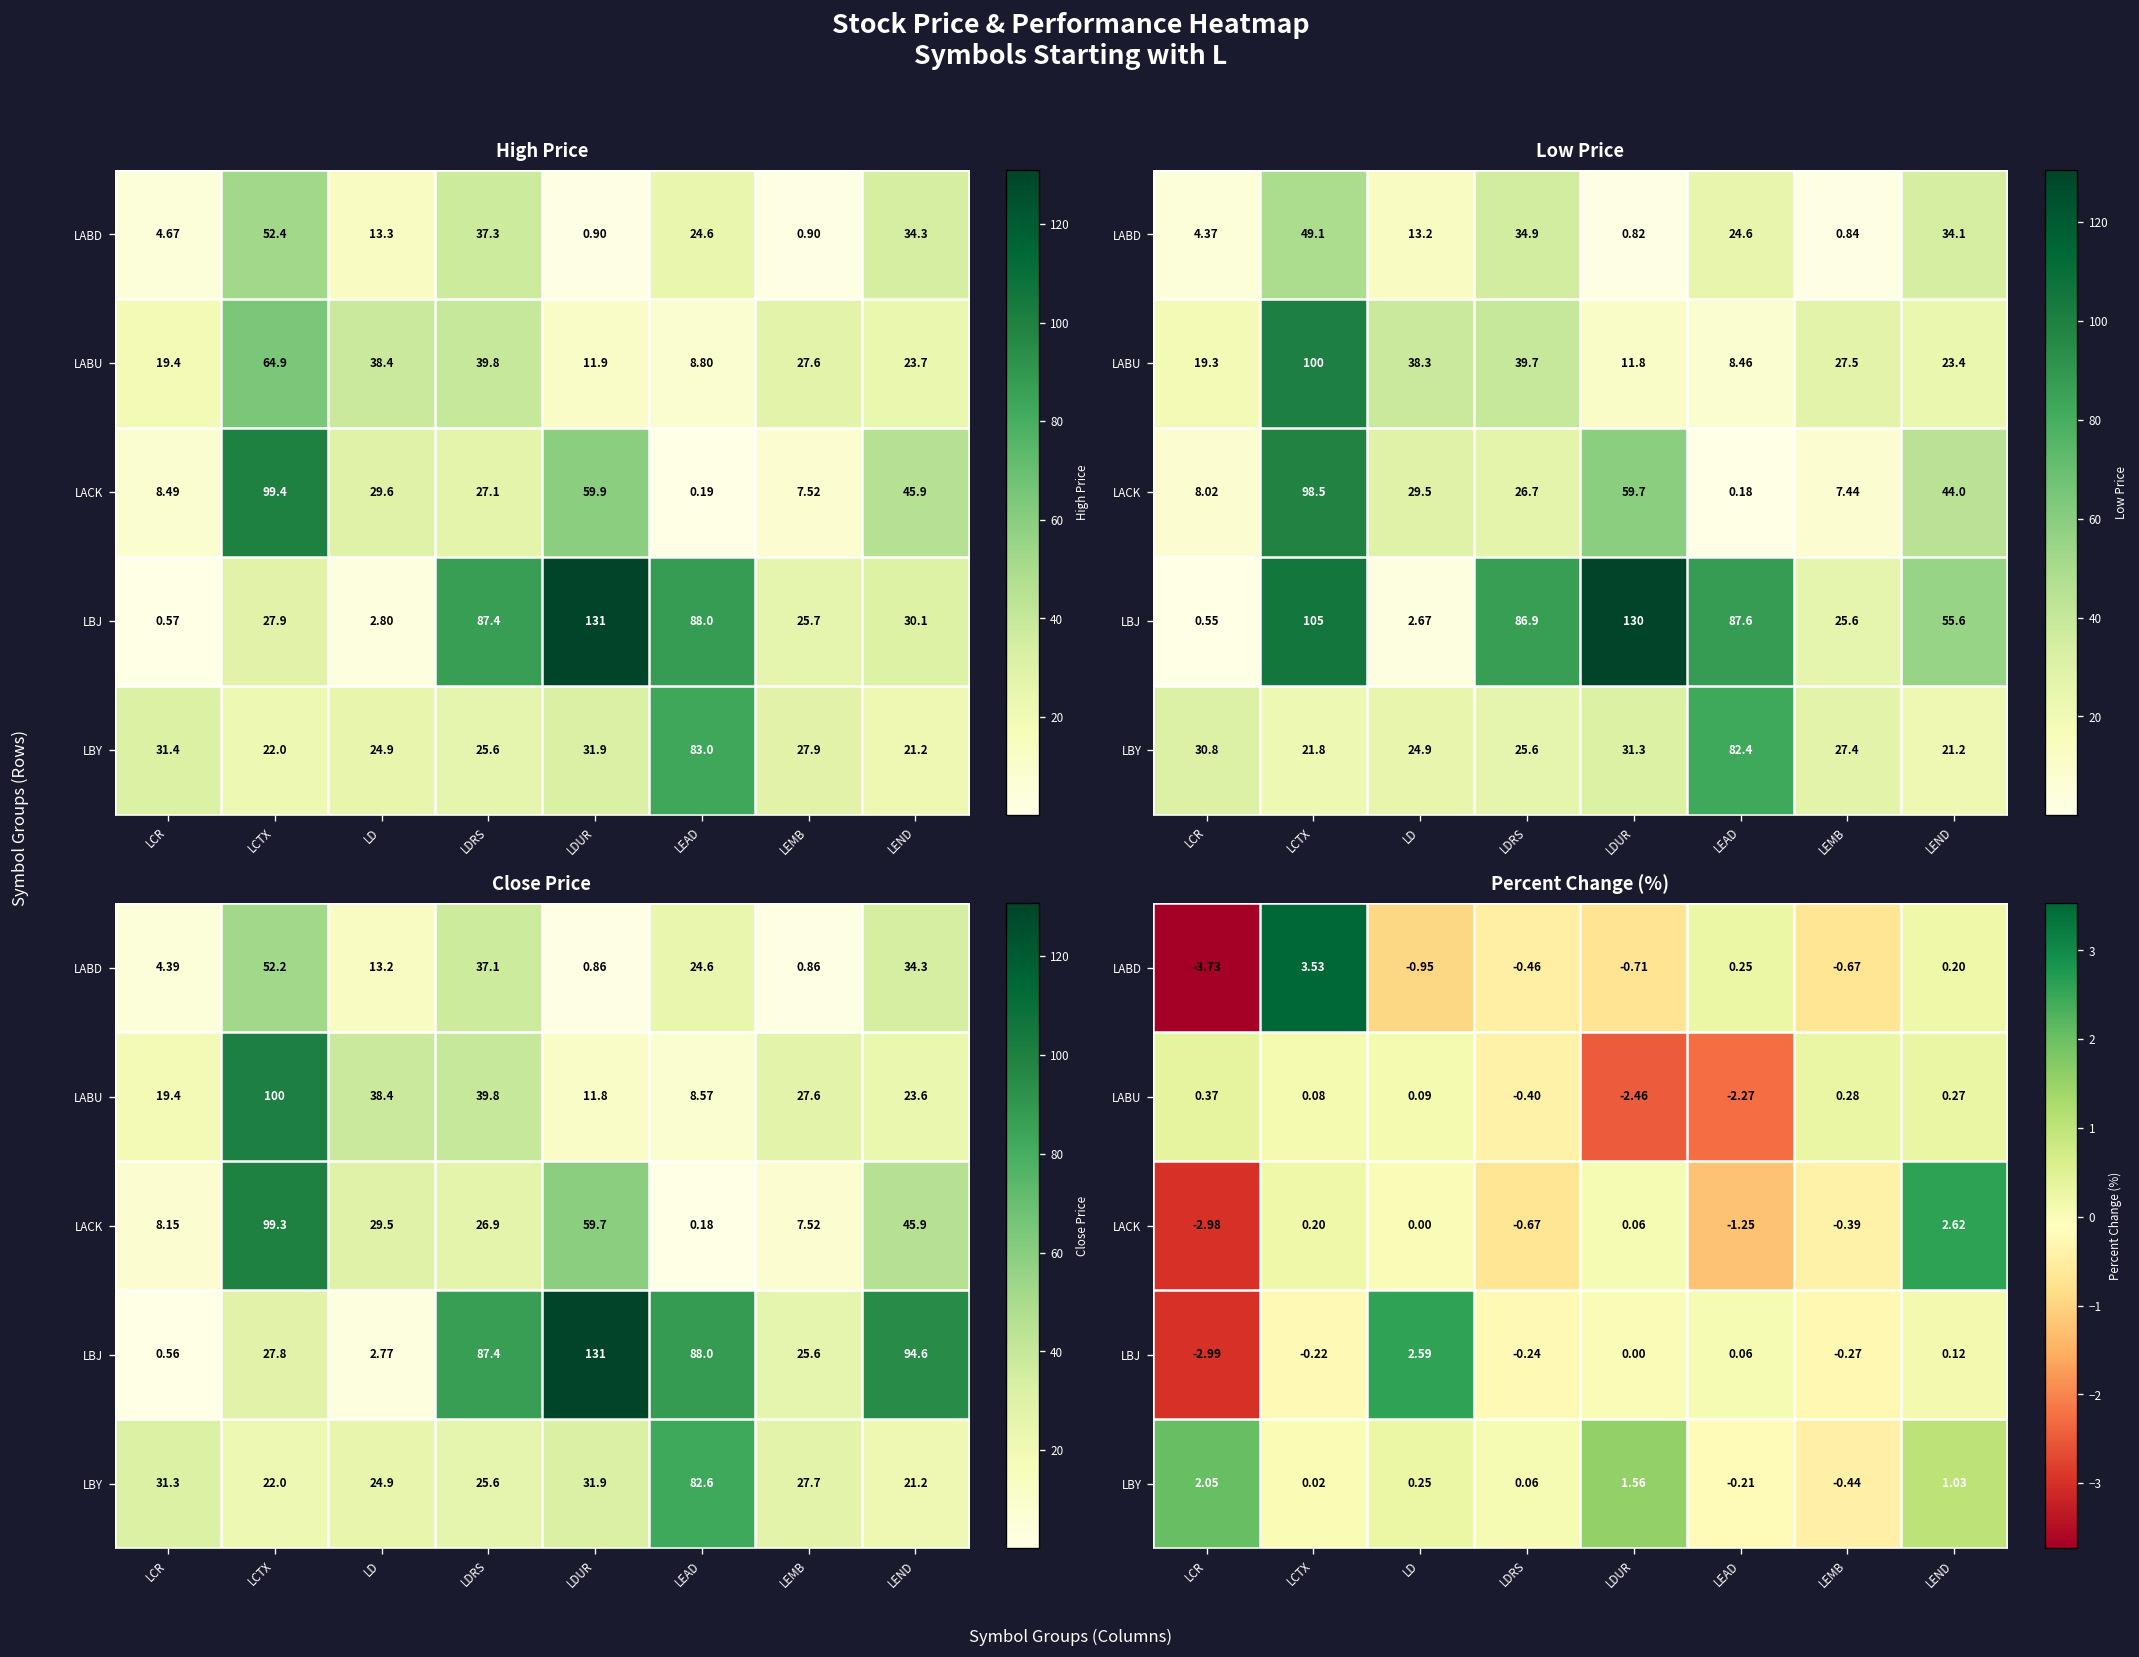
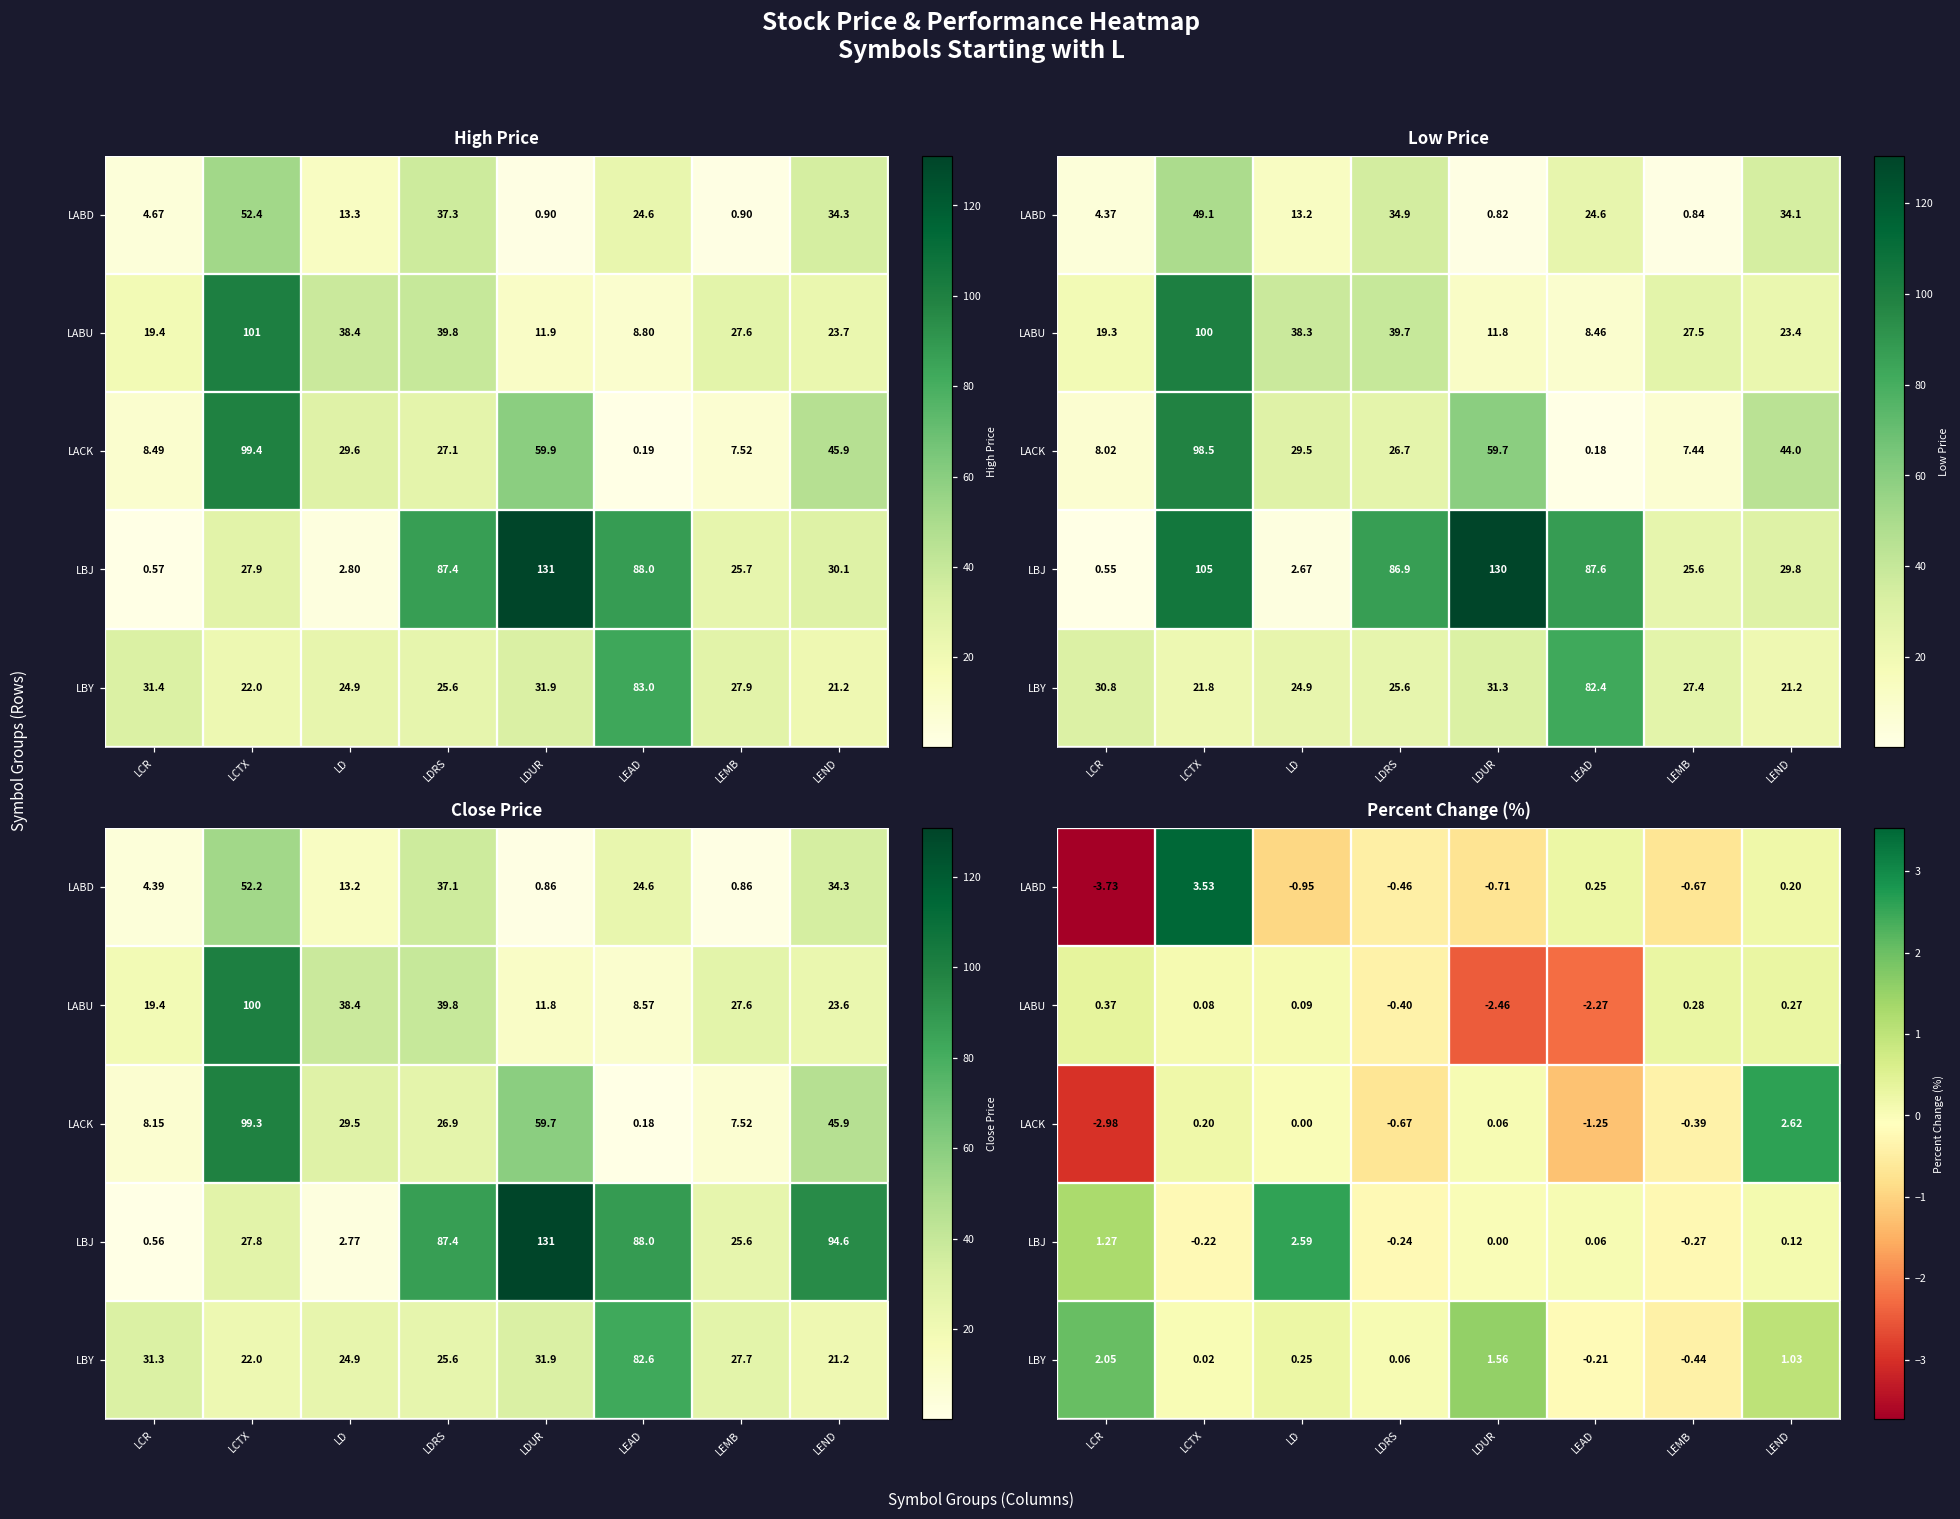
  {
    "High Price": {
      "LABD": {
        "LCR": 4.67,
        "LCTX": 52.4,
        "LD": 13.3,
        "LDRS": 37.3,
        "LDUR": 0.90,
        "LEAD": 24.6,
        "LEMB": 0.90,
        "LEND": 34.3
      },
      "LABU": {
        "LCR": 19.4,
-       "LCTX": 64.9,
+       "LCTX": 101,
        "LD": 38.4,
        "LDRS": 39.8,
        "LDUR": 11.9,
        "LEAD": 8.80,
        "LEMB": 27.6,
        "LEND": 23.7
      },
      "LACK": {
        "LCR": 8.49,
        "LCTX": 99.4,
        "LD": 29.6,
        "LDRS": 27.1,
        "LDUR": 59.9,
        "LEAD": 0.19,
        "LEMB": 7.52,
        "LEND": 45.9
      },
      "LBJ": {
        "LCR": 0.57,
        "LCTX": 27.9,
        "LD": 2.80,
        "LDRS": 87.4,
        "LDUR": 131,
        "LEAD": 88.0,
        "LEMB": 25.7,
        "LEND": 30.1
      },
      "LBY": {
        "LCR": 31.4,
        "LCTX": 22.0,
        "LD": 24.9,
        "LDRS": 25.6,
        "LDUR": 31.9,
        "LEAD": 83.0,
        "LEMB": 27.9,
        "LEND": 21.2
      }
    },
    "Low Price": {
      "LABD": {
        "LCR": 4.37,
        "LCTX": 49.1,
        "LD": 13.2,
        "LDRS": 34.9,
        "LDUR": 0.82,
        "LEAD": 24.6,
        "LEMB": 0.84,
        "LEND": 34.1
      },
      "LABU": {
        "LCR": 19.3,
        "LCTX": 100,
        "LD": 38.3,
        "LDRS": 39.7,
        "LDUR": 11.8,
        "LEAD": 8.46,
        "LEMB": 27.5,
        "LEND": 23.4
      },
      "LACK": {
        "LCR": 8.02,
        "LCTX": 98.5,
        "LD": 29.5,
        "LDRS": 26.7,
        "LDUR": 59.7,
        "LEAD": 0.18,
        "LEMB": 7.44,
        "LEND": 44.0
      },
      "LBJ": {
        "LCR": 0.55,
        "LCTX": 105,
        "LD": 2.67,
        "LDRS": 86.9,
        "LDUR": 130,
        "LEAD": 87.6,
        "LEMB": 25.6,
-       "LEND": 55.6
+       "LEND": 29.8
      },
      "LBY": {
        "LCR": 30.8,
        "LCTX": 21.8,
        "LD": 24.9,
        "LDRS": 25.6,
        "LDUR": 31.3,
        "LEAD": 82.4,
        "LEMB": 27.4,
        "LEND": 21.2
      }
    },
    "Close Price": {
      "LABD": {
        "LCR": 4.39,
        "LCTX": 52.2,
        "LD": 13.2,
        "LDRS": 37.1,
        "LDUR": 0.86,
        "LEAD": 24.6,
        "LEMB": 0.86,
        "LEND": 34.3
      },
      "LABU": {
        "LCR": 19.4,
        "LCTX": 100,
        "LD": 38.4,
        "LDRS": 39.8,
        "LDUR": 11.8,
        "LEAD": 8.57,
        "LEMB": 27.6,
        "LEND": 23.6
      },
      "LACK": {
        "LCR": 8.15,
        "LCTX": 99.3,
        "LD": 29.5,
        "LDRS": 26.9,
        "LDUR": 59.7,
        "LEAD": 0.18,
        "LEMB": 7.52,
        "LEND": 45.9
      },
      "LBJ": {
        "LCR": 0.56,
        "LCTX": 27.8,
        "LD": 2.77,
        "LDRS": 87.4,
        "LDUR": 131,
        "LEAD": 88.0,
        "LEMB": 25.6,
        "LEND": 94.6
      },
      "LBY": {
        "LCR": 31.3,
        "LCTX": 22.0,
        "LD": 24.9,
        "LDRS": 25.6,
        "LDUR": 31.9,
        "LEAD": 82.6,
        "LEMB": 27.7,
        "LEND": 21.2
      }
    },
    "Percent Change (%)": {
      "LABD": {
        "LCR": -3.73,
        "LCTX": 3.53,
        "LD": -0.95,
        "LDRS": -0.46,
        "LDUR": -0.71,
        "LEAD": 0.25,
        "LEMB": -0.67,
        "LEND": 0.20
      },
      "LABU": {
        "LCR": 0.37,
        "LCTX": 0.08,
        "LD": 0.09,
        "LDRS": -0.40,
        "LDUR": -2.46,
        "LEAD": -2.27,
        "LEMB": 0.28,
        "LEND": 0.27
      },
      "LACK": {
        "LCR": -2.98,
        "LCTX": 0.20,
        "LD": 0.00,
        "LDRS": -0.67,
        "LDUR": 0.06,
        "LEAD": -1.25,
        "LEMB": -0.39,
        "LEND": 2.62
      },
      "LBJ": {
-       "LCR": -2.99,
+       "LCR": 1.27,
        "LCTX": -0.22,
        "LD": 2.59,
        "LDRS": -0.24,
        "LDUR": 0.00,
        "LEAD": 0.06,
        "LEMB": -0.27,
        "LEND": 0.12
      },
      "LBY": {
        "LCR": 2.05,
        "LCTX": 0.02,
        "LD": 0.25,
        "LDRS": 0.06,
        "LDUR": 1.56,
        "LEAD": -0.21,
        "LEMB": -0.44,
        "LEND": 1.03
      }
    }
  }
